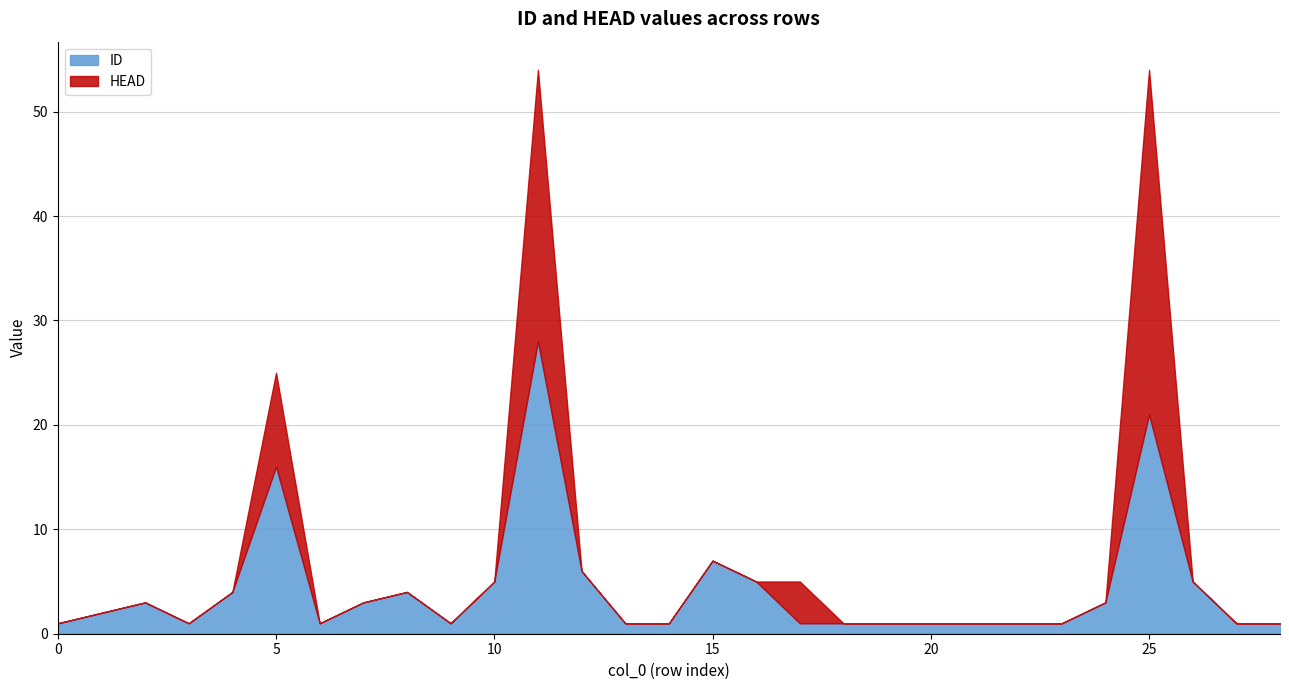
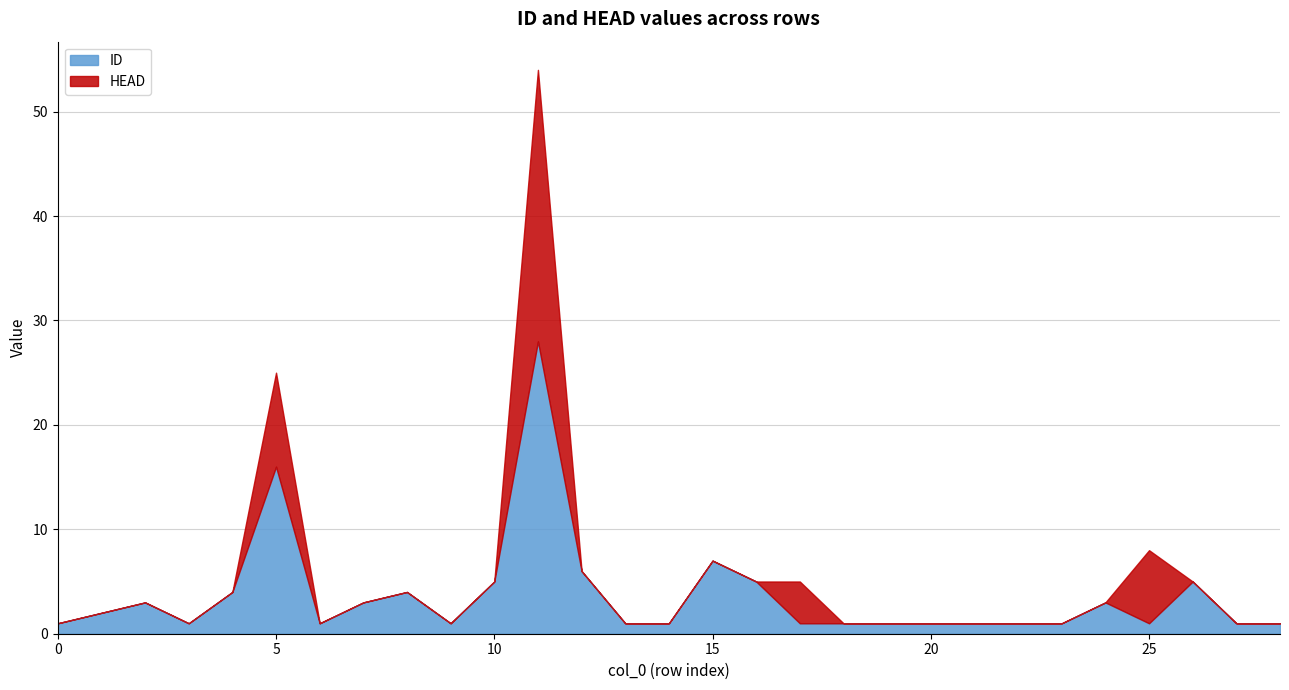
  {
    "ID": {
      "5": 16,
-     "25": 21
+     "25": 1
    },
    "HEAD": {
      "5": 9,
-     "25": 33
+     "25": 7
    }
  }
